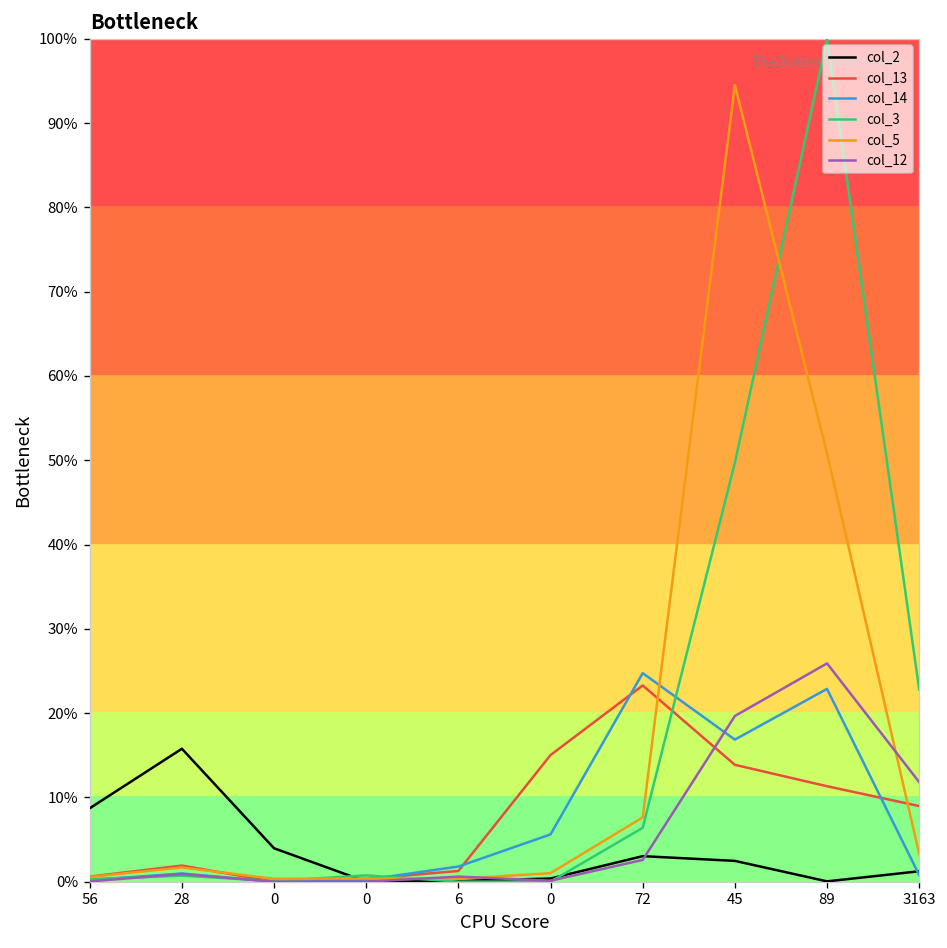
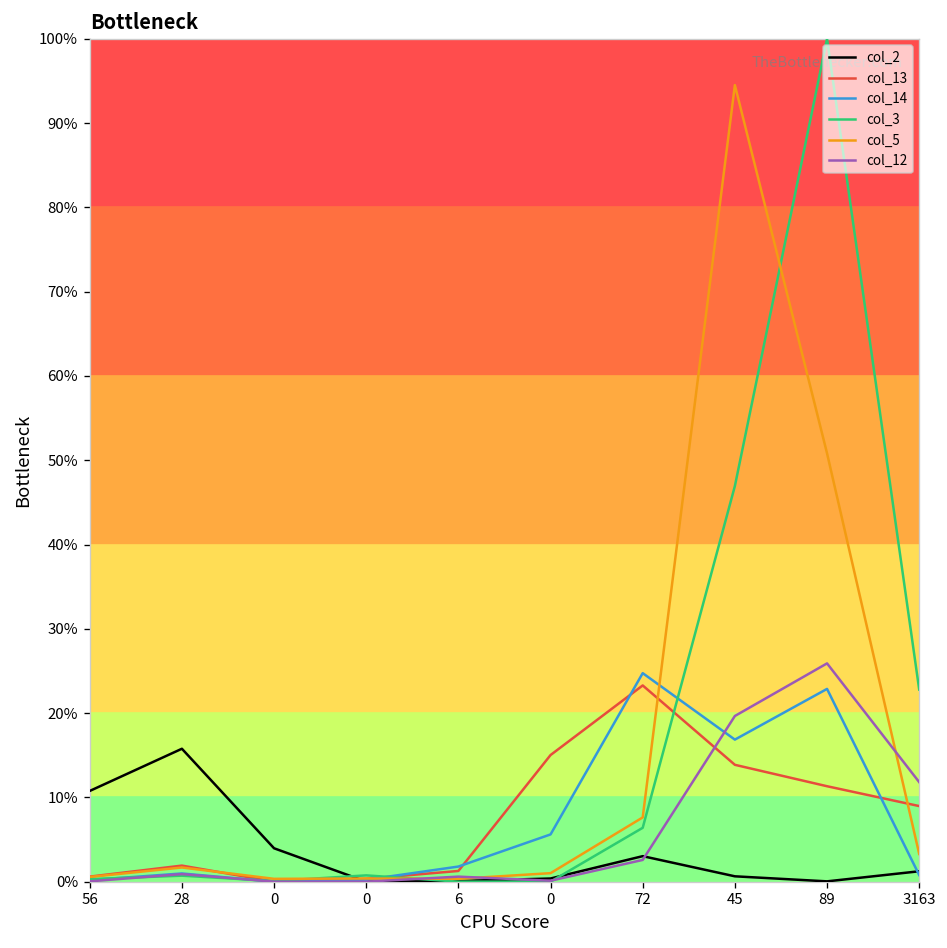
  {
    "col_2": {
-     "56": "9%",
+     "56": "11%",
      "28": "16%",
      "72": "3%",
-     "45": "2%",
+     "45": "1%",
      "89": "0%",
      "3163": "1%"
    },
    "col_14": {
      "6": "2%",
      "72": "25%",
      "45": "17%",
      "89": "23%",
      "3163": "1%"
    },
    "col_3": {
      "72": "6%",
-     "45": "50%",
+     "45": "47%",
      "3163": "23%"
    },
    "col_12": {
      "72": "3%",
      "45": "20%",
      "89": "26%",
      "3163": "12%"
    }
  }
